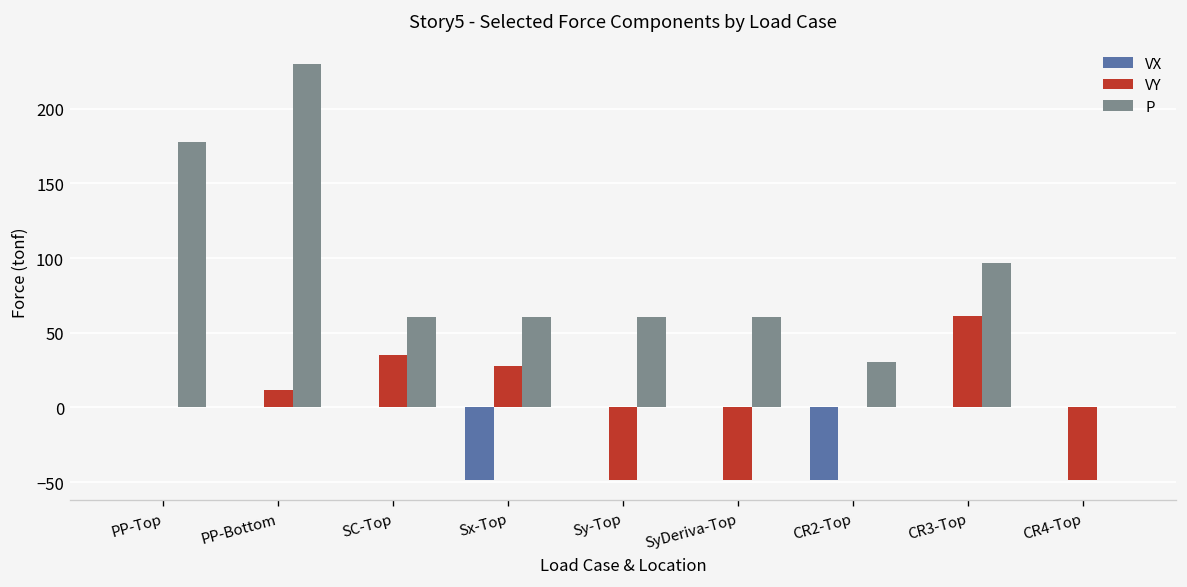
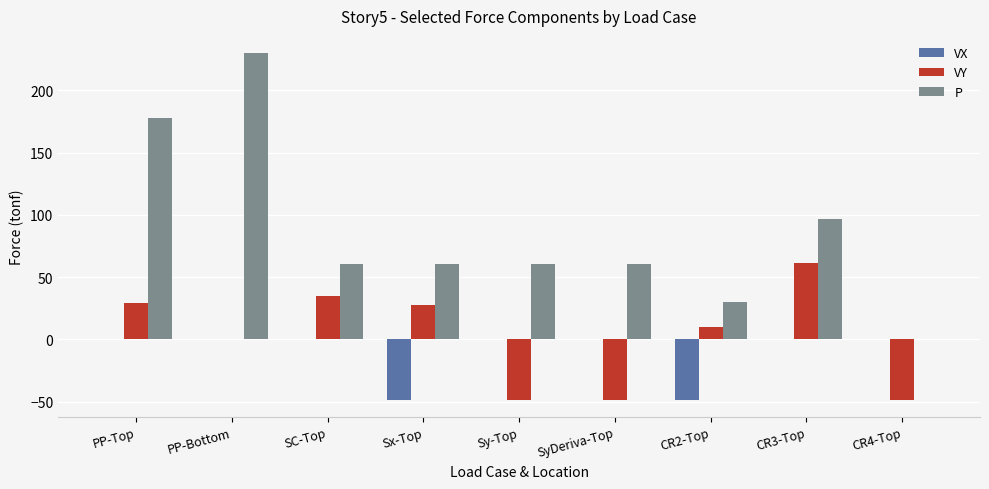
  {
    "VY": {
-     "PP-Top": 0,
-     "PP-Bottom": 12,
+     "PP-Top": 29,
+     "PP-Bottom": 0,
      "SC-Top": 35,
      "Sx-Top": 28,
      "Sy-Top": -48,
      "SyDeriva-Top": -48,
-     "CR2-Top": 0,
+     "CR2-Top": 10,
      "CR3-Top": 61,
      "CR4-Top": -48
    }
  }
